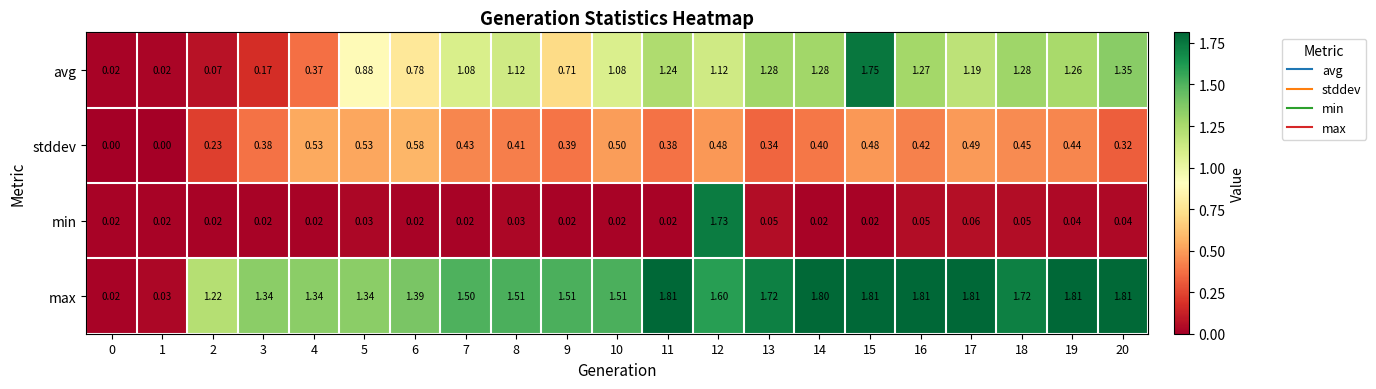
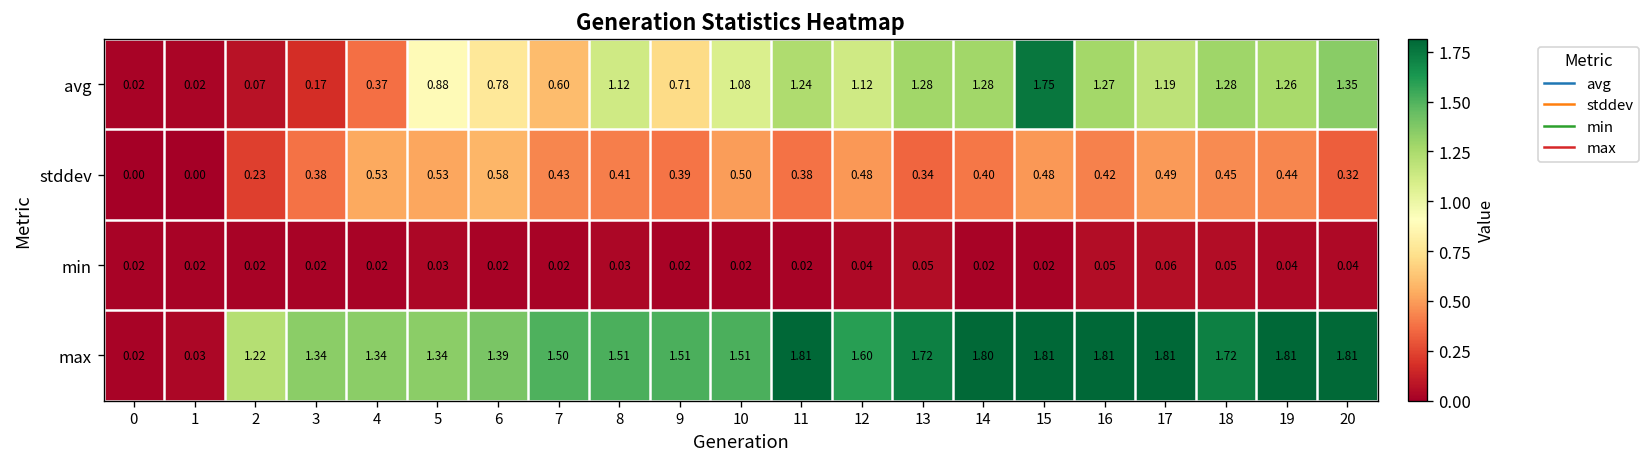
  {
    "avg": {
      "0": 0.02,
      "1": 0.02,
      "2": 0.07,
      "3": 0.17,
      "4": 0.37,
      "5": 0.88,
      "6": 0.78,
-     "7": 1.08,
+     "7": 0.60,
      "8": 1.12,
      "9": 0.71,
      "10": 1.08,
      "11": 1.24,
      "12": 1.12,
      "13": 1.28,
      "14": 1.28,
      "15": 1.75,
      "16": 1.27,
      "17": 1.19,
      "18": 1.28,
      "19": 1.26,
      "20": 1.35
    },
    "stddev": {
      "0": 0.00,
      "1": 0.00,
      "2": 0.23,
      "3": 0.38,
      "4": 0.53,
      "5": 0.53,
      "6": 0.58,
      "7": 0.43,
      "8": 0.41,
      "9": 0.39,
      "10": 0.50,
      "11": 0.38,
      "12": 0.48,
      "13": 0.34,
      "14": 0.40,
      "15": 0.48,
      "16": 0.42,
      "17": 0.49,
      "18": 0.45,
      "19": 0.44,
      "20": 0.32
    },
    "min": {
      "0": 0.02,
      "1": 0.02,
      "2": 0.02,
      "3": 0.02,
      "4": 0.02,
      "5": 0.03,
      "6": 0.02,
      "7": 0.02,
      "8": 0.03,
      "9": 0.02,
      "10": 0.02,
      "11": 0.02,
-     "12": 1.73,
+     "12": 0.04,
      "13": 0.05,
      "14": 0.02,
      "15": 0.02,
      "16": 0.05,
      "17": 0.06,
      "18": 0.05,
      "19": 0.04,
      "20": 0.04
    },
    "max": {
      "0": 0.02,
      "1": 0.03,
      "2": 1.22,
      "3": 1.34,
      "4": 1.34,
      "5": 1.34,
      "6": 1.39,
      "7": 1.50,
      "8": 1.51,
      "9": 1.51,
      "10": 1.51,
      "11": 1.81,
      "12": 1.60,
      "13": 1.72,
      "14": 1.80,
      "15": 1.81,
      "16": 1.81,
      "17": 1.81,
      "18": 1.72,
      "19": 1.81,
      "20": 1.81
    }
  }
